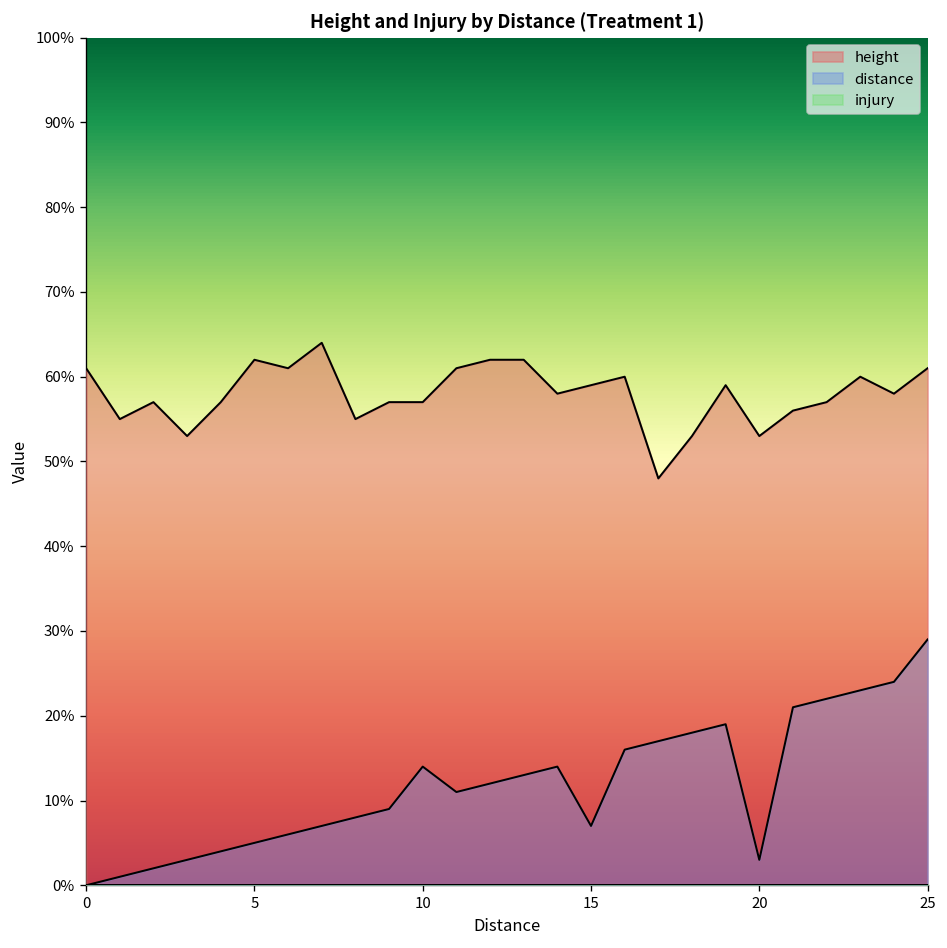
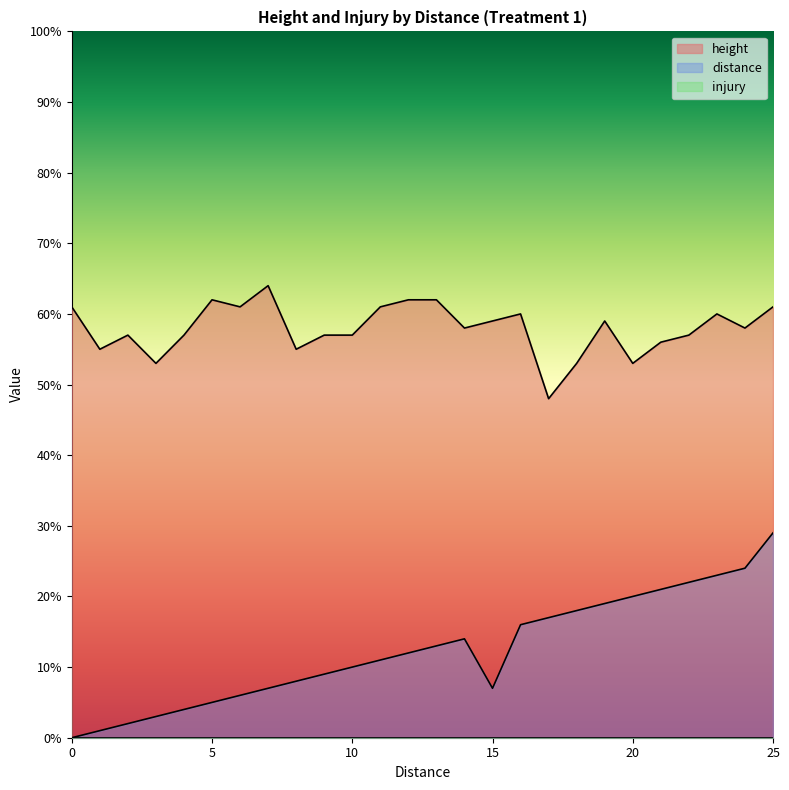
  {
    "height": {
      "0": "61%",
      "5": "62%",
      "10": "57%",
      "15": "59%",
      "20": "53%",
      "25": "61%"
    },
    "distance": {
      "5": "5%",
-     "10": "14%",
+     "10": "10%",
      "15": "7%",
-     "20": "3%",
+     "20": "20%",
      "25": "29%"
    },
    "injury": {
      "5": "0%",
      "10": "0%",
      "15": "0%",
      "20": "0%",
      "25": "0%"
    }
  }
